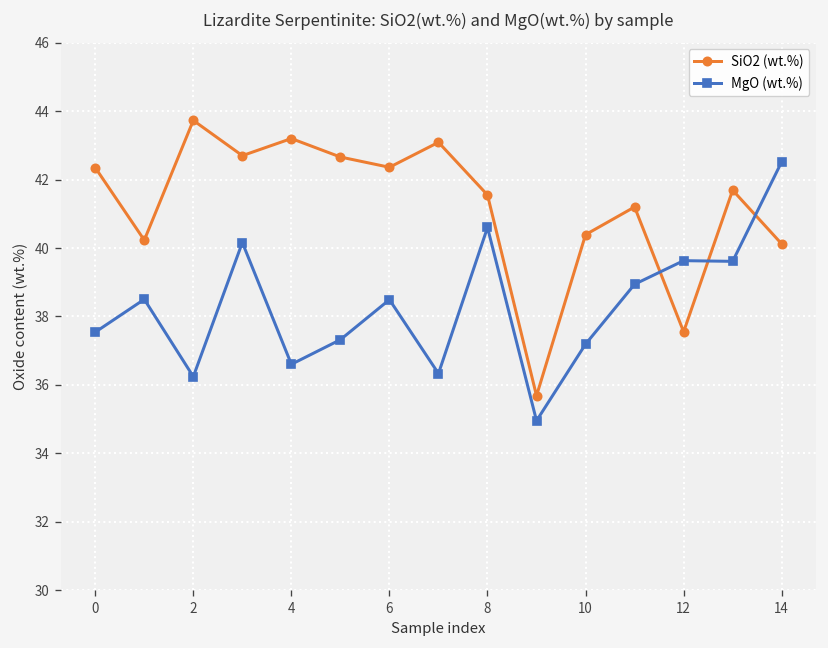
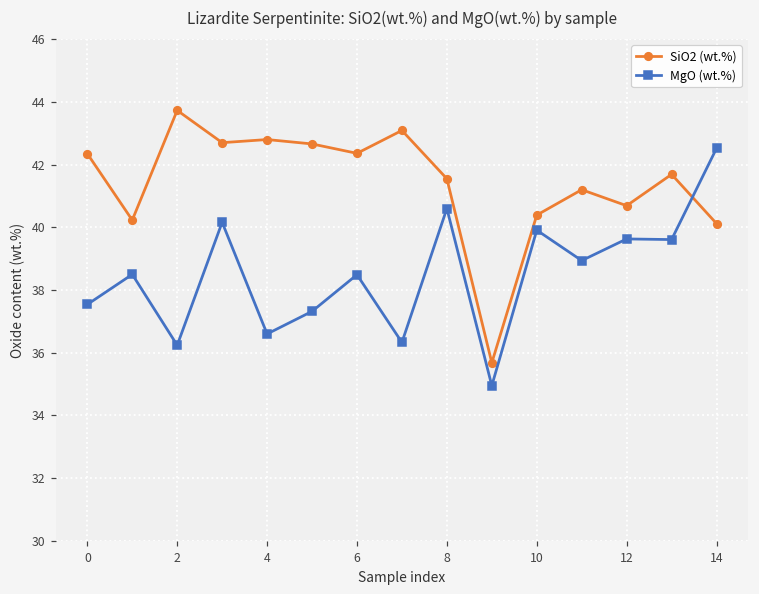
  {
    "SiO2 (wt.%)": {
      "0": 42.4,
      "2": 43.7,
-     "4": 43.2,
+     "4": 42.8,
      "6": 42.4,
      "8": 41.6,
      "10": 40.4,
-     "12": 37.6,
+     "12": 40.7,
      "14": 40.1
    },
    "MgO (wt.%)": {
      "0": 37.5,
      "2": 36.2,
      "4": 36.6,
      "6": 38.5,
      "8": 40.6,
-     "10": 37.2,
+     "10": 39.9,
      "12": 39.6,
      "14": 42.5
    }
  }
